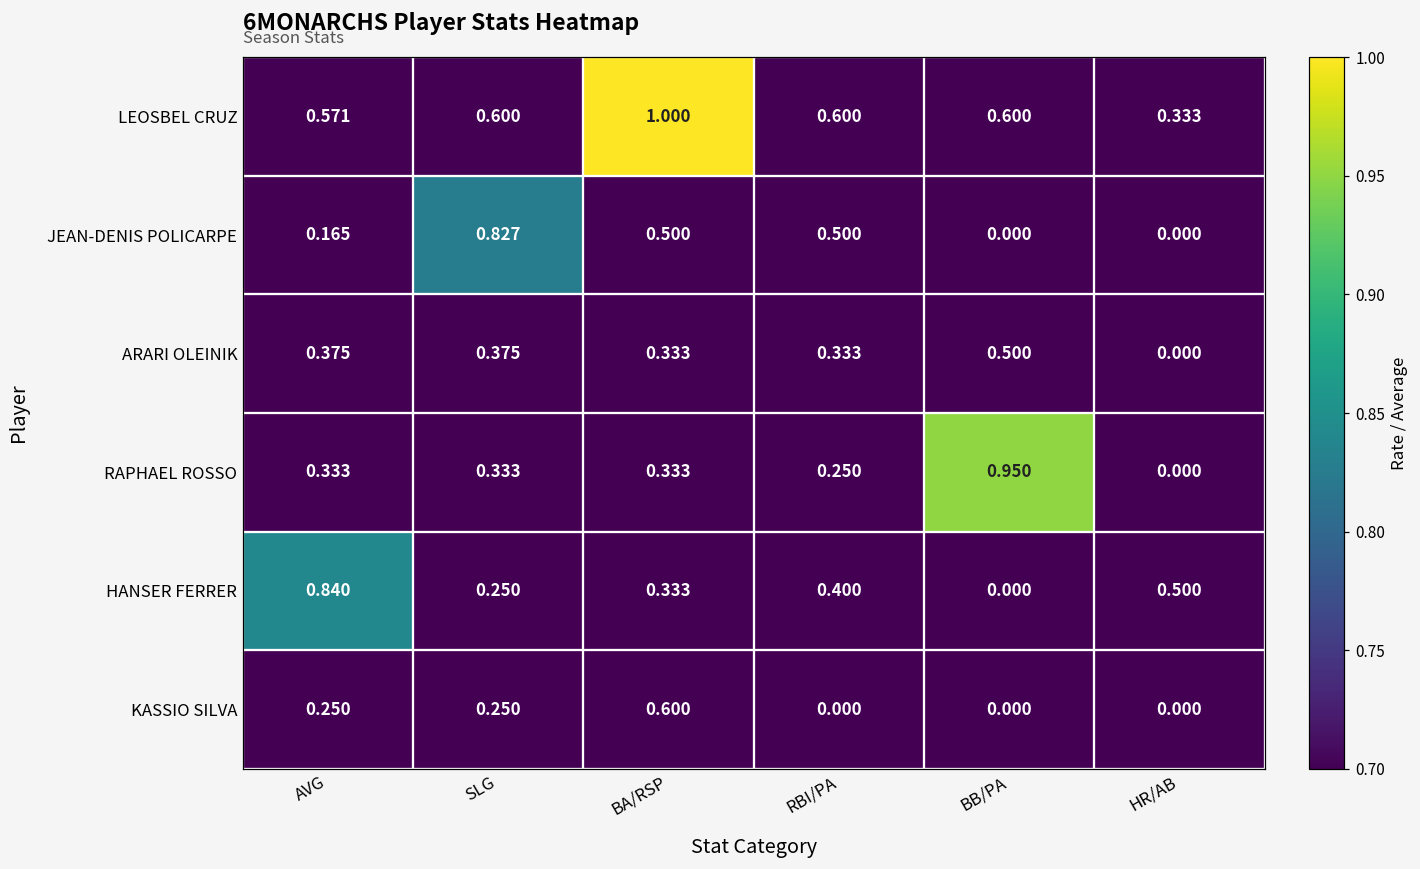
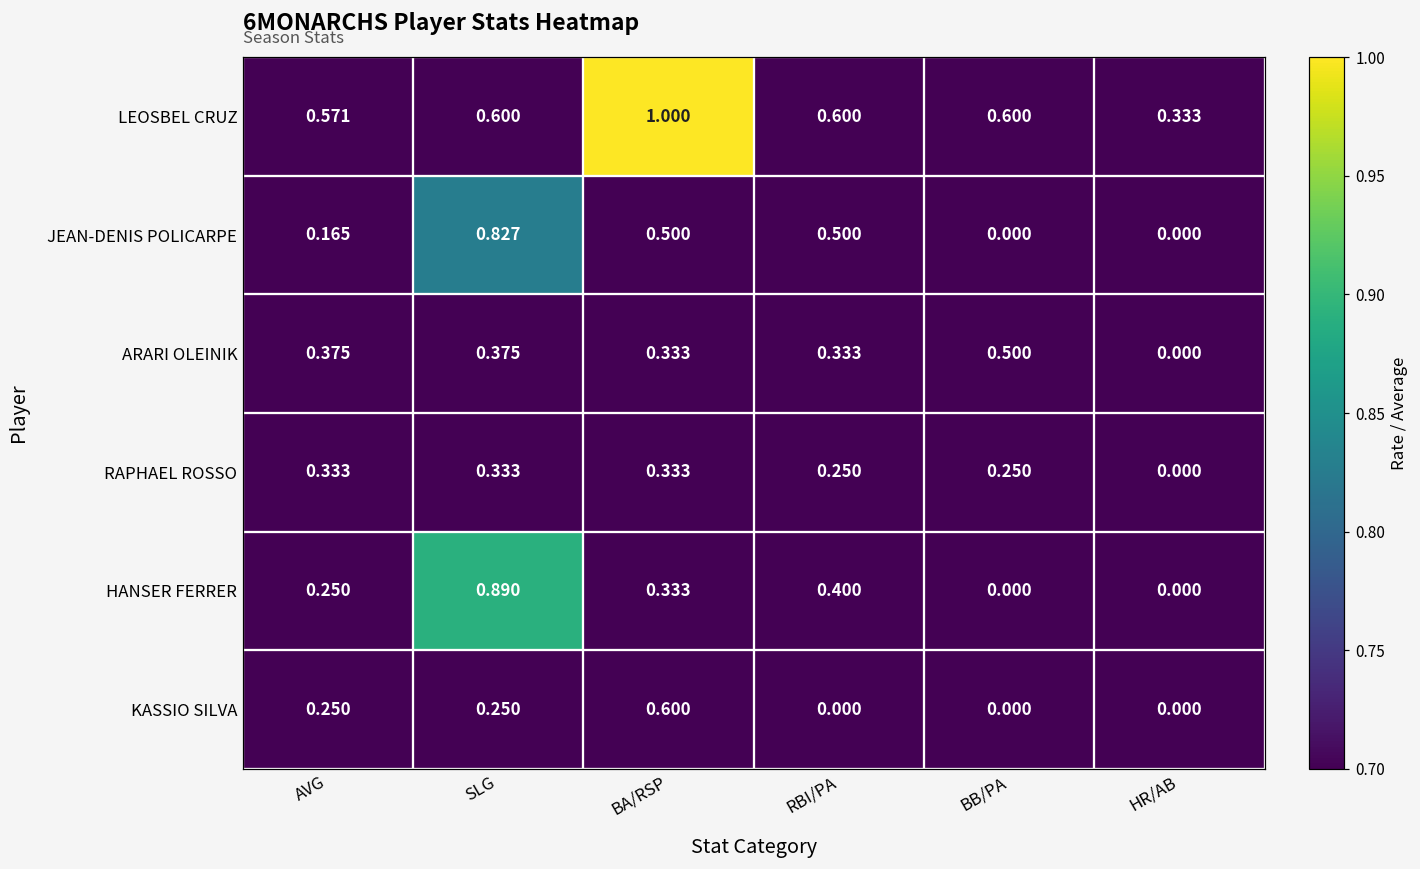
  {
    "LEOSBEL CRUZ": {
      "AVG": 0.571,
      "SLG": 0.600,
      "BA/RSP": 1.000,
      "RBI/PA": 0.600,
      "BB/PA": 0.600,
      "HR/AB": 0.333
    },
    "JEAN-DENIS POLICARPE": {
      "AVG": 0.165,
      "SLG": 0.827,
      "BA/RSP": 0.500,
      "RBI/PA": 0.500,
      "BB/PA": 0.000,
      "HR/AB": 0.000
    },
    "ARARI OLEINIK": {
      "AVG": 0.375,
      "SLG": 0.375,
      "BA/RSP": 0.333,
      "RBI/PA": 0.333,
      "BB/PA": 0.500,
      "HR/AB": 0.000
    },
    "RAPHAEL ROSSO": {
      "AVG": 0.333,
      "SLG": 0.333,
      "BA/RSP": 0.333,
      "RBI/PA": 0.250,
-     "BB/PA": 0.950,
+     "BB/PA": 0.250,
      "HR/AB": 0.000
    },
    "HANSER FERRER": {
-     "AVG": 0.840,
-     "SLG": 0.250,
+     "AVG": 0.250,
+     "SLG": 0.890,
      "BA/RSP": 0.333,
      "RBI/PA": 0.400,
      "BB/PA": 0.000,
-     "HR/AB": 0.500
+     "HR/AB": 0.000
    },
    "KASSIO SILVA": {
      "AVG": 0.250,
      "SLG": 0.250,
      "BA/RSP": 0.600,
      "RBI/PA": 0.000,
      "BB/PA": 0.000,
      "HR/AB": 0.000
    }
  }
